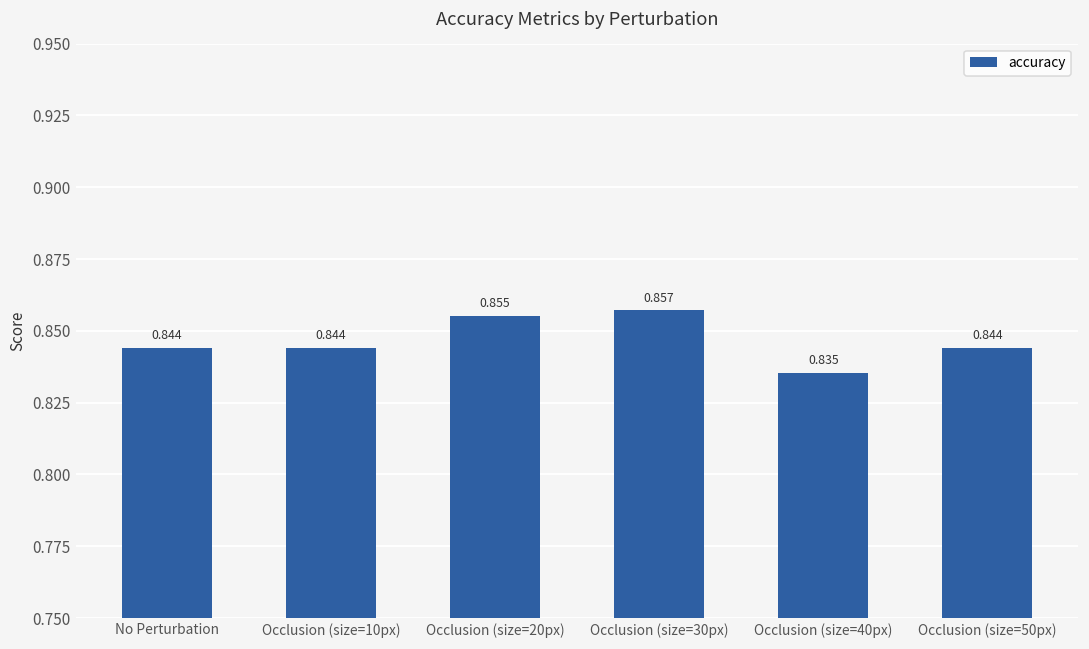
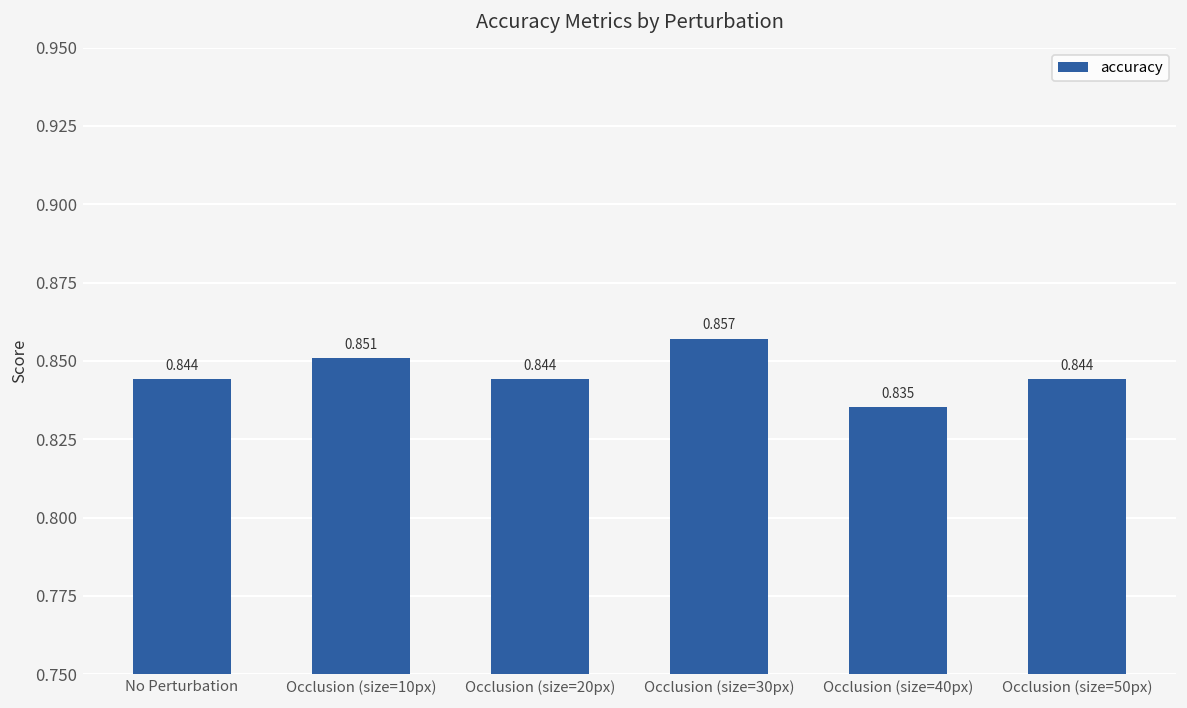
  {
    "No Perturbation": 0.844,
-   "Occlusion (size=10px)": 0.844,
-   "Occlusion (size=20px)": 0.855,
+   "Occlusion (size=10px)": 0.851,
+   "Occlusion (size=20px)": 0.844,
    "Occlusion (size=30px)": 0.857,
    "Occlusion (size=40px)": 0.835,
    "Occlusion (size=50px)": 0.844
  }
